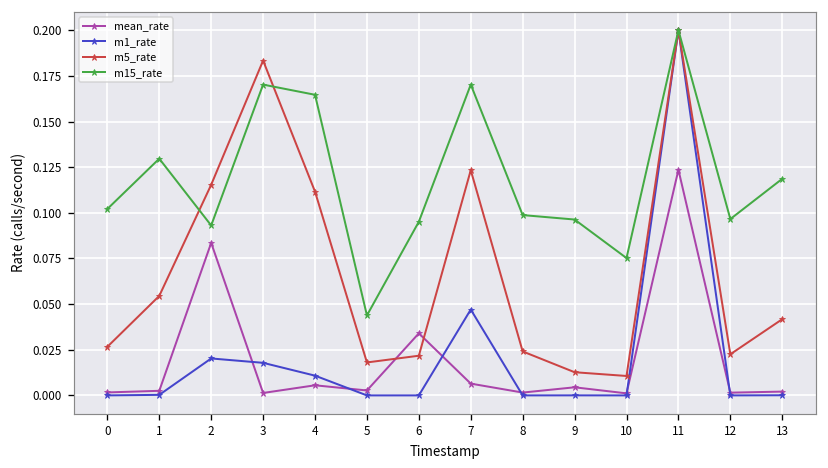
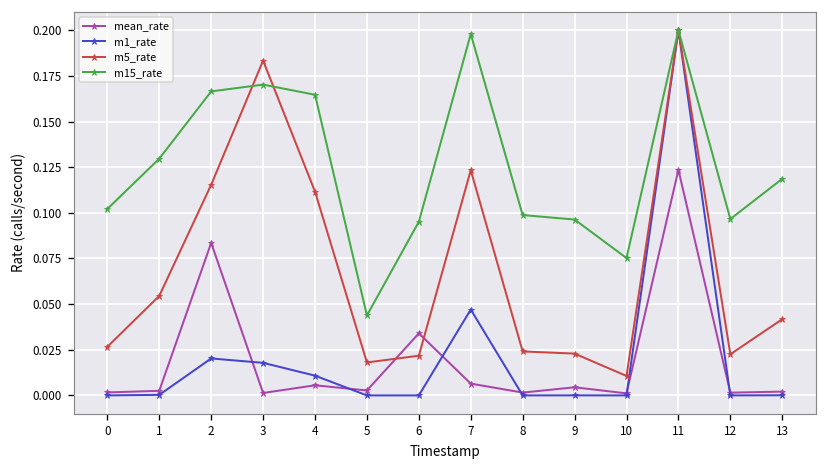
  {
    "mean_rate": {
      "1": 0.003,
      "2": 0.084,
      "3": 0.001,
      "4": 0.006,
      "5": 0.003,
      "6": 0.034,
      "7": 0.006,
      "9": 0.004,
      "11": 0.124,
      "13": 0.002
    },
    "m1_rate": {
      "1": 0.000,
      "2": 0.020,
      "3": 0.018,
      "4": 0.011,
      "5": 0.000,
      "6": 0.000,
      "7": 0.047,
      "9": 0.000,
      "13": 0.000
    },
    "m5_rate": {
      "0": 0.027,
      "1": 0.055,
      "2": 0.115,
      "3": 0.183,
      "4": 0.112,
      "5": 0.018,
      "6": 0.022,
      "7": 0.123,
      "8": 0.024,
-     "9": 0.013,
+     "9": 0.023,
      "10": 0.011,
      "12": 0.023,
      "13": 0.042
    },
    "m15_rate": {
      "0": 0.102,
      "1": 0.130,
-     "2": 0.093,
+     "2": 0.166,
      "3": 0.170,
      "4": 0.165,
      "5": 0.044,
      "6": 0.095,
-     "7": 0.170,
+     "7": 0.198,
      "8": 0.099,
      "9": 0.096,
      "10": 0.075,
      "12": 0.097,
      "13": 0.119
    }
  }
